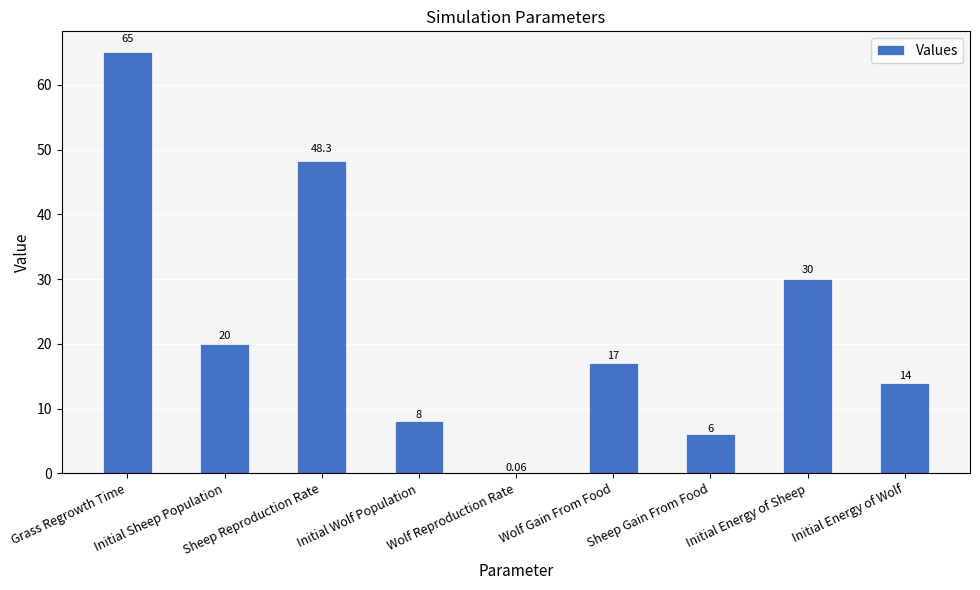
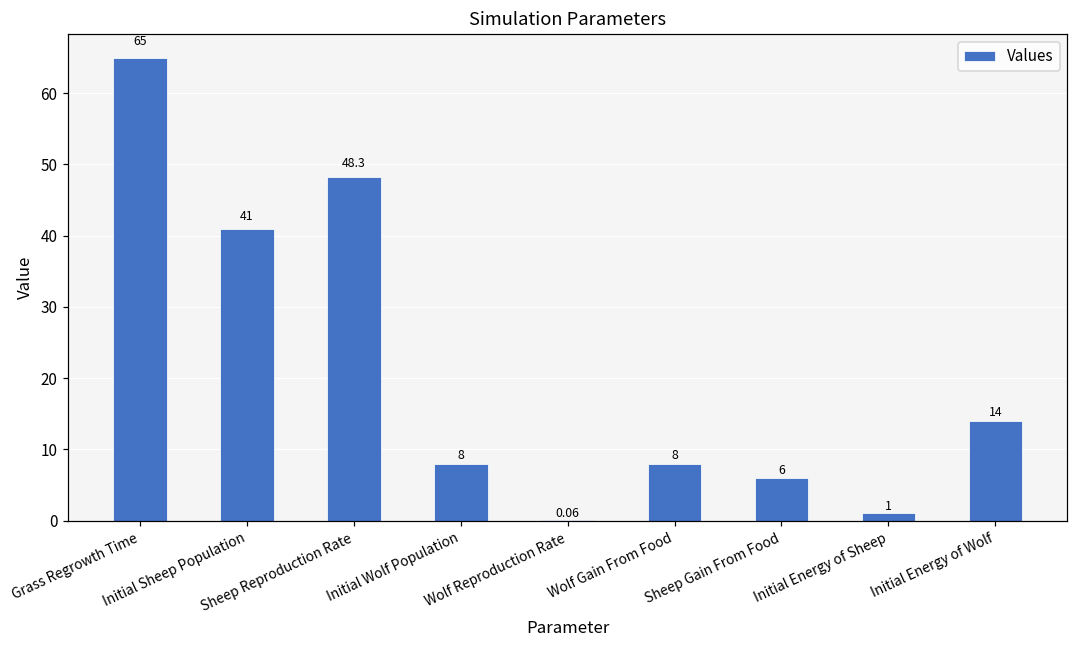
  {
    "Grass Regrowth Time": 65,
-   "Initial Sheep Population": 20,
+   "Initial Sheep Population": 41,
    "Sheep Reproduction Rate": 48.3,
    "Initial Wolf Population": 8,
    "Wolf Reproduction Rate": 0.06,
-   "Wolf Gain From Food": 17,
+   "Wolf Gain From Food": 8,
    "Sheep Gain From Food": 6,
-   "Initial Energy of Sheep": 30,
+   "Initial Energy of Sheep": 1,
    "Initial Energy of Wolf": 14
  }
